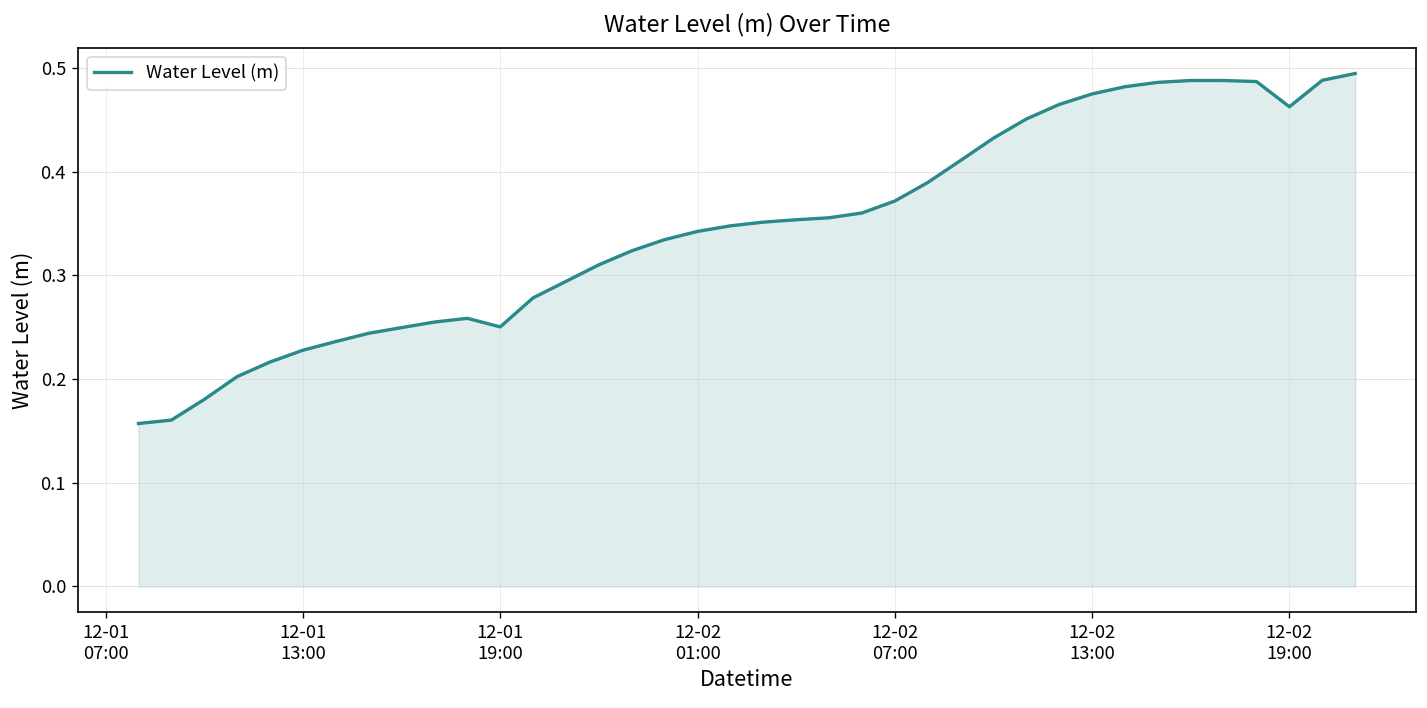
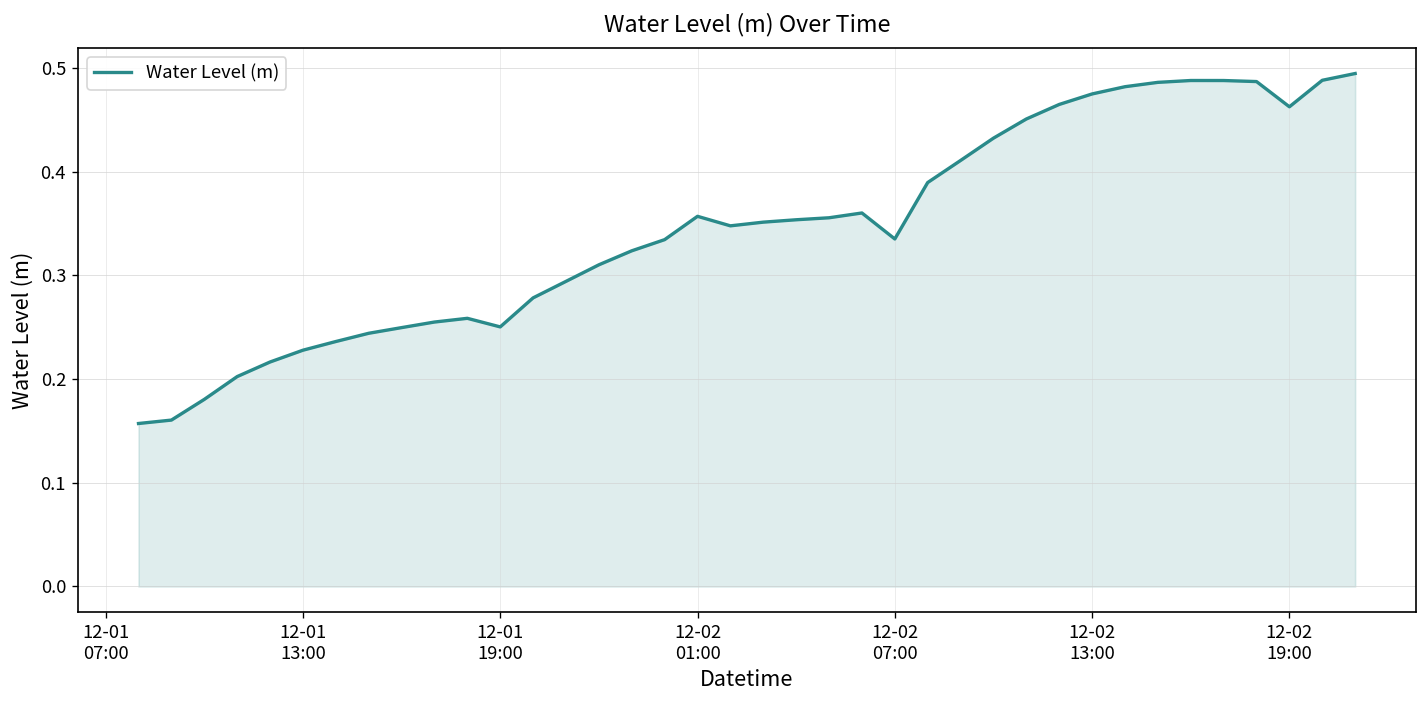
  {
    "12-01 13:00": 0.23,
    "12-01 19:00": 0.25,
-   "12-02 01:00": 0.34,
-   "12-02 07:00": 0.37,
+   "12-02 01:00": 0.36,
+   "12-02 07:00": 0.33,
    "12-02 13:00": 0.47,
    "12-02 19:00": 0.46
  }
